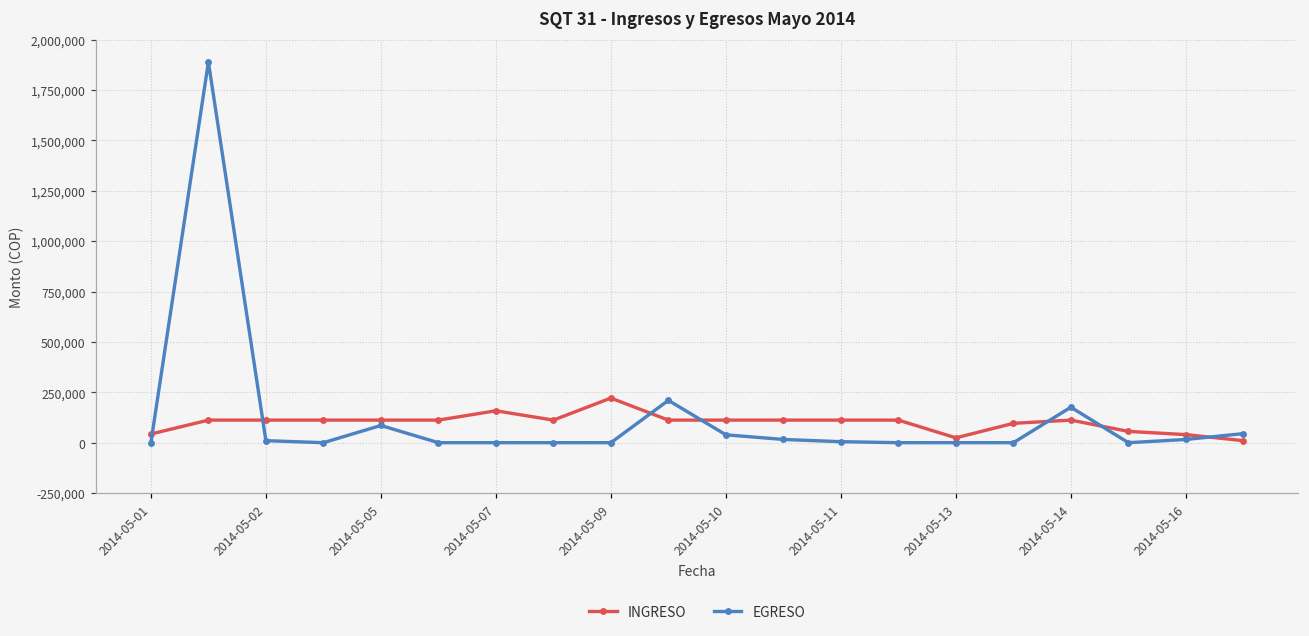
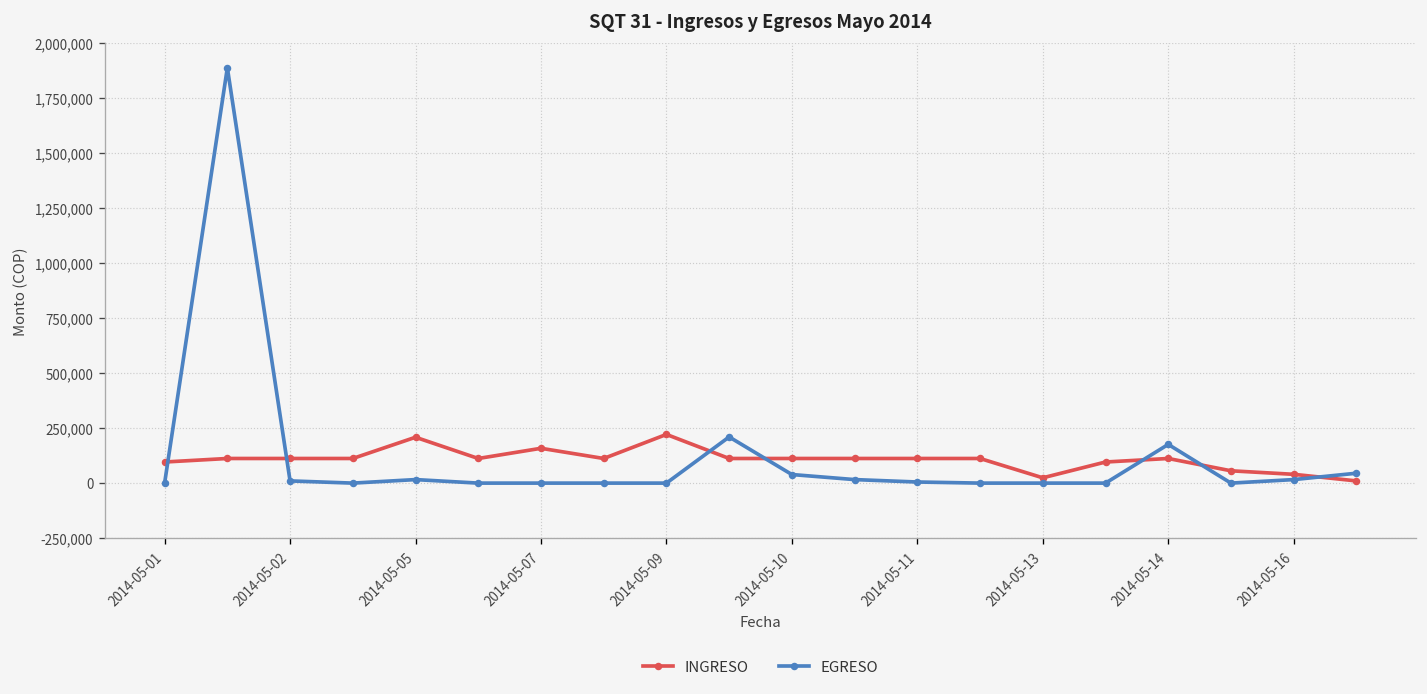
  {
    "INGRESO": {
-     "2014-05-01": "40,000",
-     "2014-05-05": "110,000",
+     "2014-05-01": "100,000",
+     "2014-05-05": "210,000",
      "2014-05-07": "160,000",
      "2014-05-09": "220,000",
      "2014-05-13": "20,000"
    },
    "EGRESO": {
      "2014-05-01": "0",
-     "2014-05-05": "90,000",
+     "2014-05-05": "20,000",
      "2014-05-07": "0",
      "2014-05-09": "0",
      "2014-05-13": "0"
    }
  }
